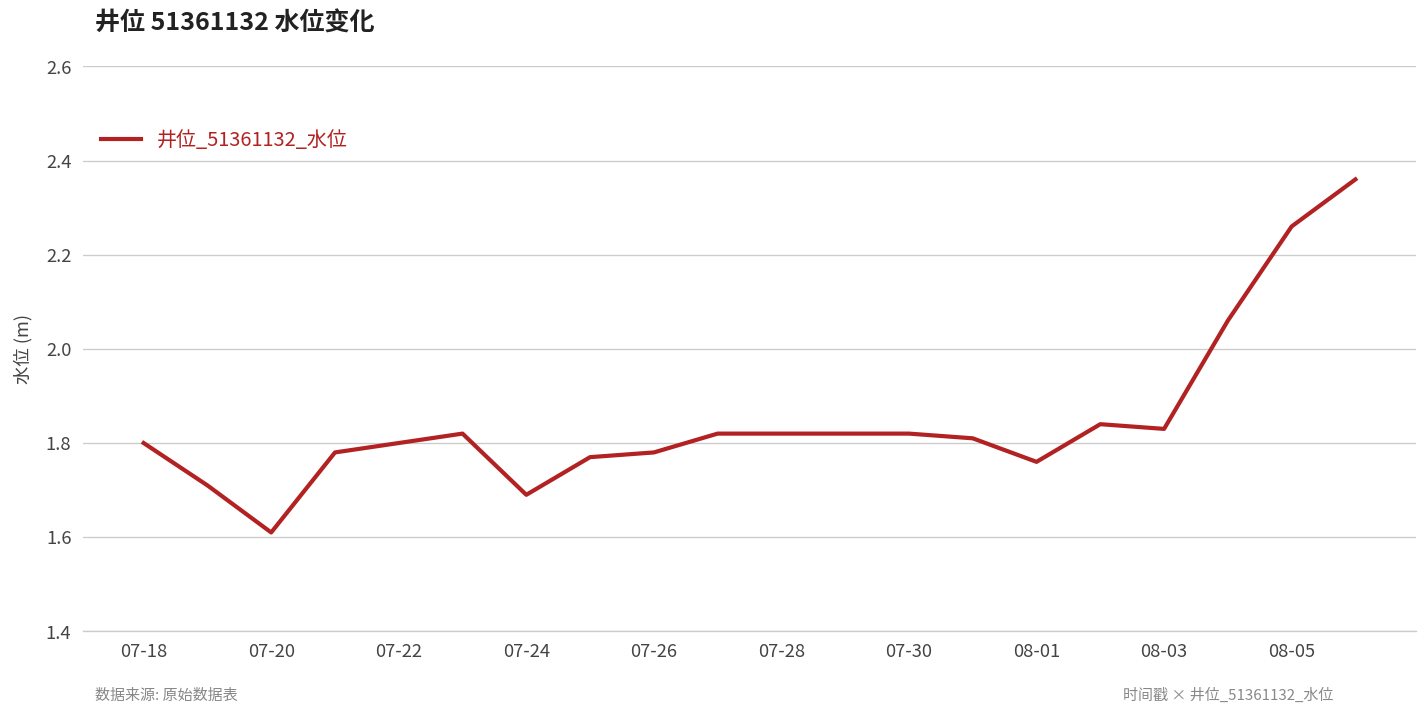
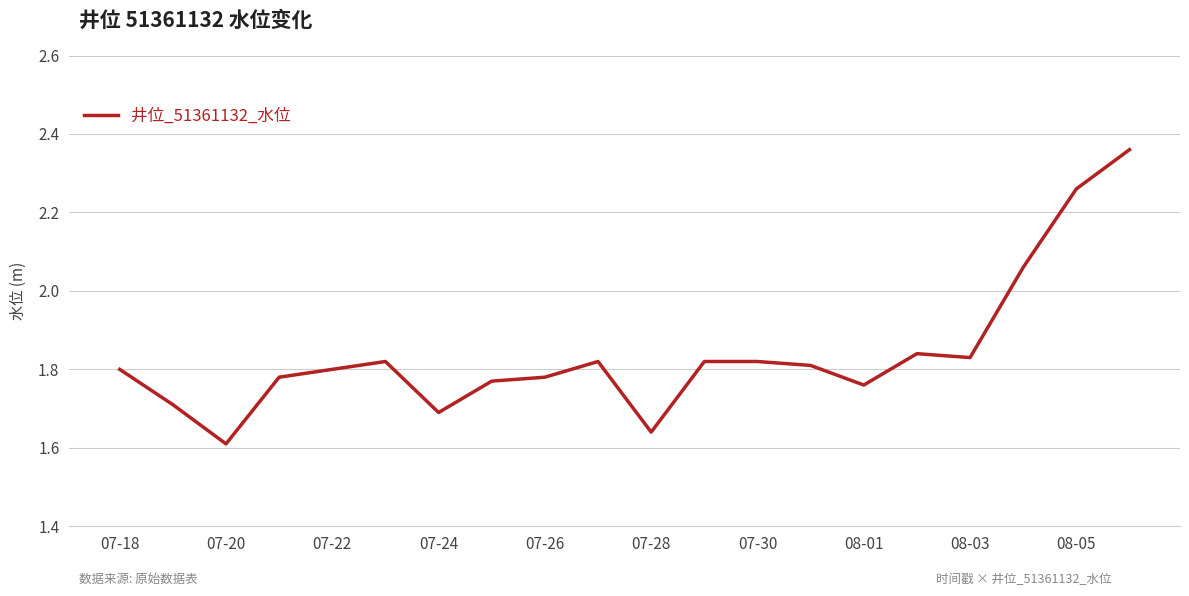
  {
    "07-18": 1.80,
    "07-20": 1.61,
    "07-22": 1.80,
    "07-24": 1.69,
    "07-26": 1.78,
-   "07-28": 1.82,
+   "07-28": 1.64,
    "07-30": 1.82,
    "08-01": 1.76,
    "08-03": 1.83,
    "08-05": 2.26
  }
